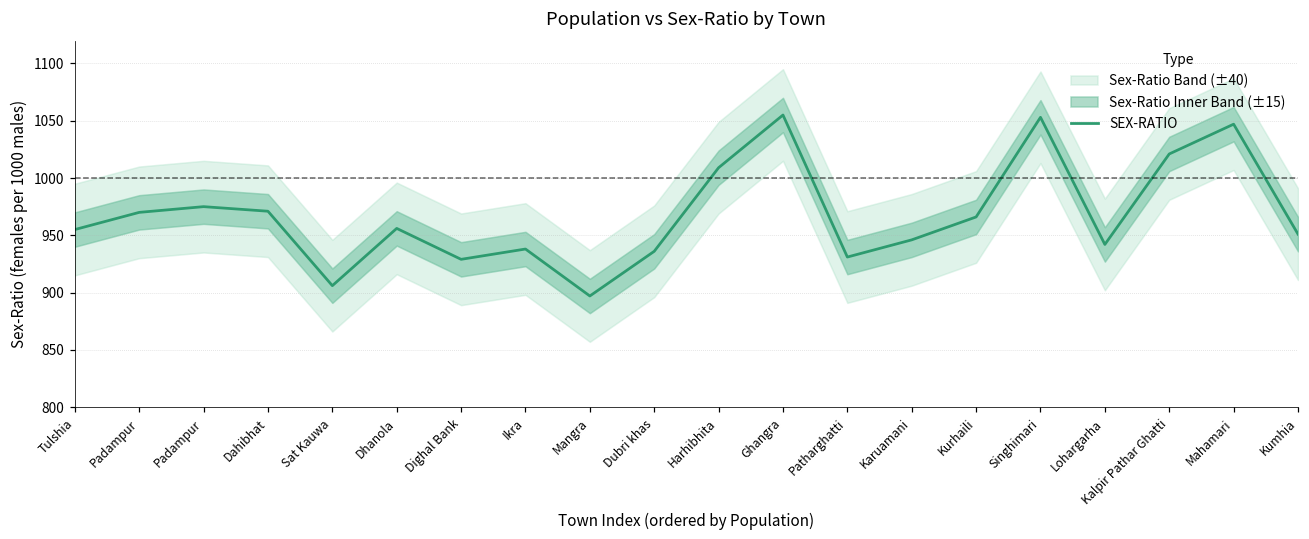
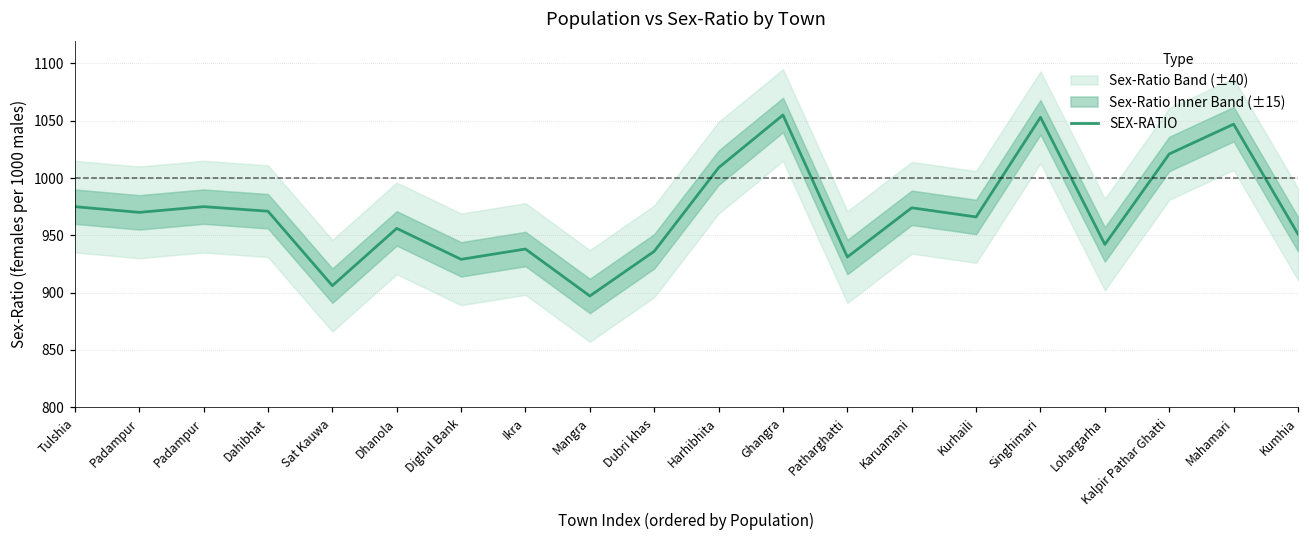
  {
    "SEX-RATIO": {
-     "Tulshia": 955,
+     "Tulshia": 975,
      "Dahibhat": 971,
      "Sat Kauwa": 906,
      "Dhanola": 956,
      "Dighal Bank": 929,
      "Ikra": 938,
      "Mangra": 897,
      "Dubri khas": 936,
      "Harhibhita": 1009,
      "Ghangra": 1055,
      "Patharghatti": 931,
-     "Karuamani": 946,
+     "Karuamani": 974,
      "Kurhaili": 966,
      "Singhimari": 1053,
      "Lohargarha": 942,
      "Kalpir Pathar Ghatti": 1021,
      "Mahamari": 1047,
      "Kumhia": 951
    }
  }
